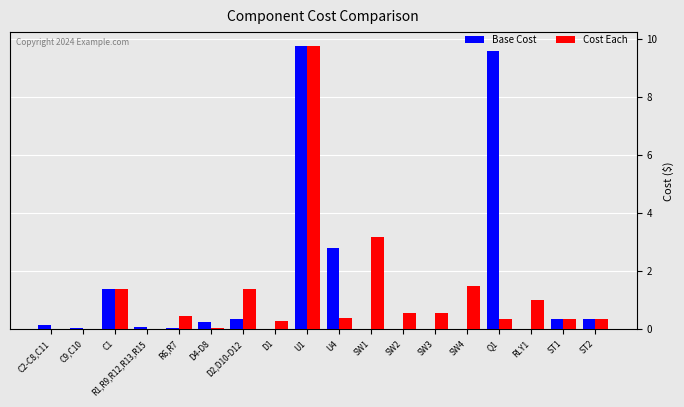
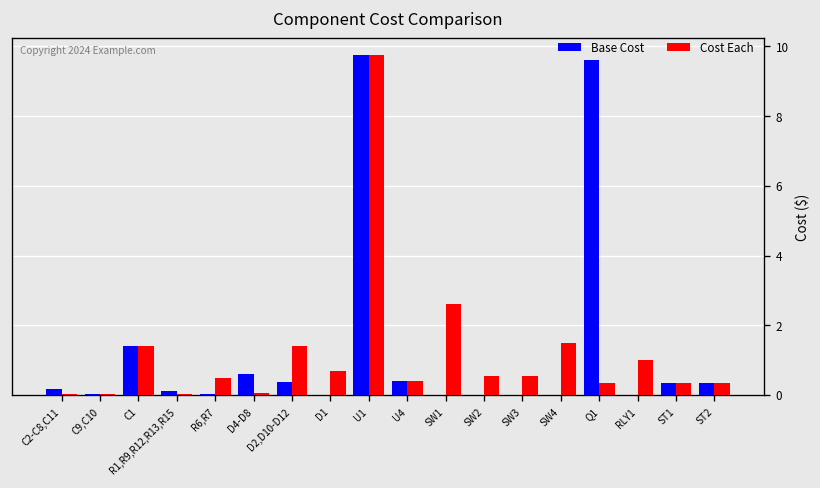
  {
    "Base Cost": {
      "C2-C8,C11": 0.2,
      "C1": 1.4,
      "R1,R9,R12,R13,R15": 0.1,
-     "D4-D8": 0.3,
+     "D4-D8": 0.6,
      "D2,D10-D12": 0.4,
      "D1": 0.0,
      "U1": 9.8,
-     "U4": 2.8,
+     "U4": 0.4,
      "SW1": 0.0,
      "SW2": 0.0,
      "SW3": 0.0,
      "SW4": 0.0,
      "Q1": 9.6,
      "RLY1": 0.0,
      "ST1": 0.4,
      "ST2": 0.4
    },
    "Cost Each": {
      "C1": 1.4,
      "R6,R7": 0.5,
      "D2,D10-D12": 1.4,
-     "D1": 0.3,
+     "D1": 0.7,
      "U1": 9.8,
      "U4": 0.4,
-     "SW1": 3.2,
+     "SW1": 2.6,
      "SW2": 0.6,
      "SW3": 0.6,
      "SW4": 1.5,
      "Q1": 0.4,
      "RLY1": 1.0,
      "ST1": 0.4,
      "ST2": 0.4
    }
  }
